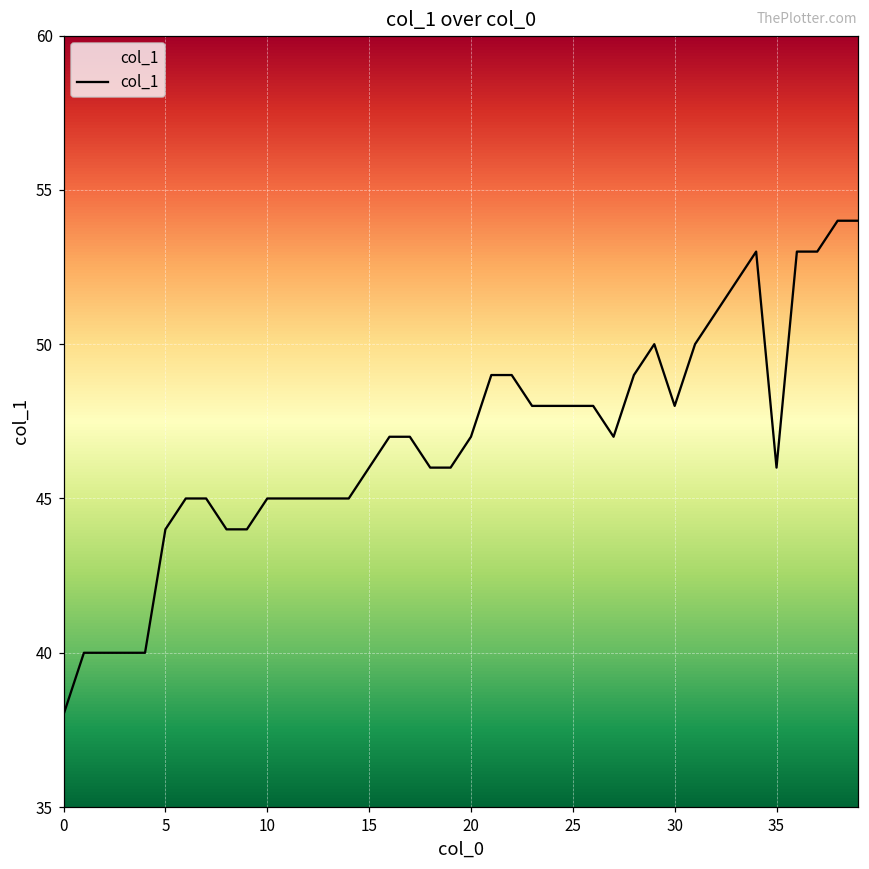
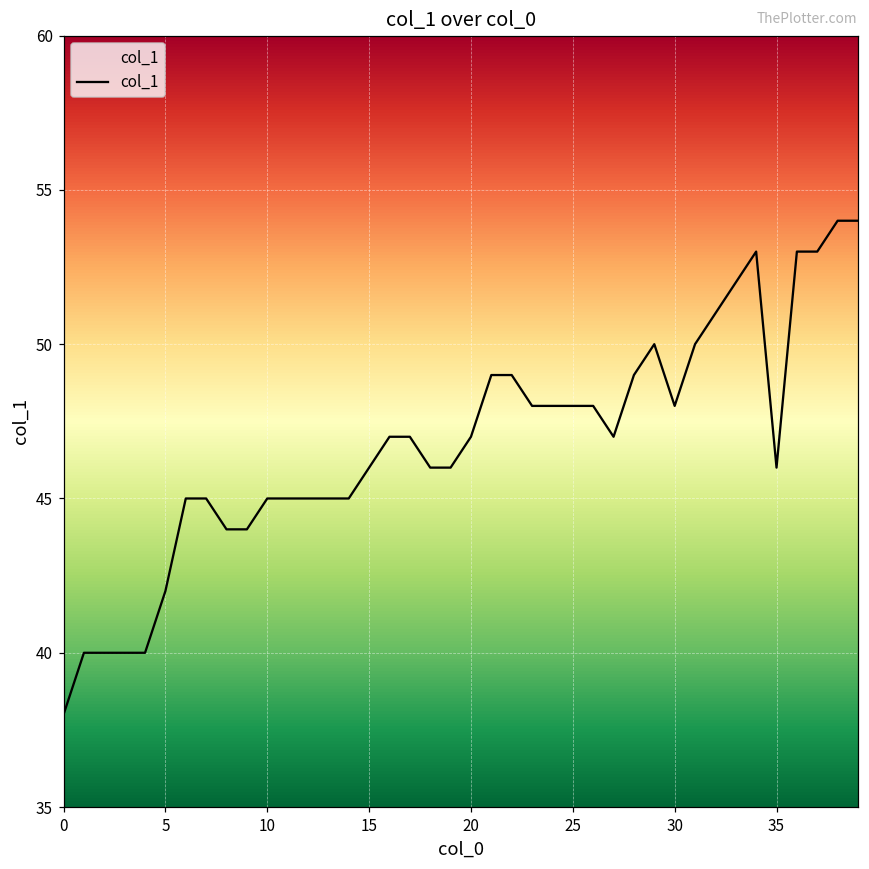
  {
    "0": 38,
-   "5": 44,
+   "5": 42,
    "10": 45,
    "15": 46,
    "20": 47,
    "25": 48,
    "30": 48,
    "35": 46
  }
